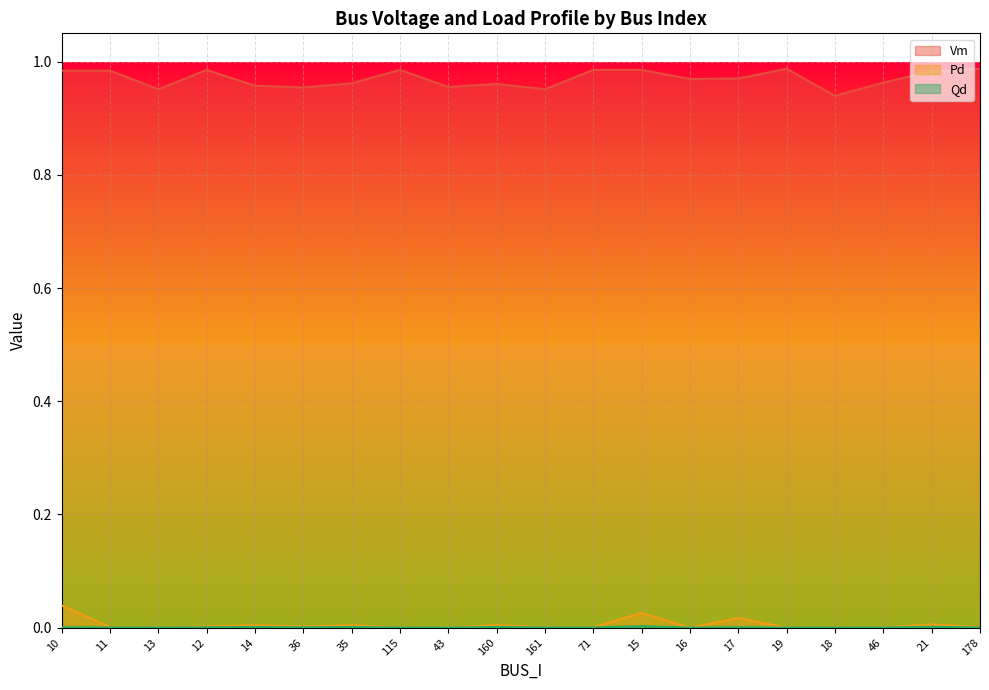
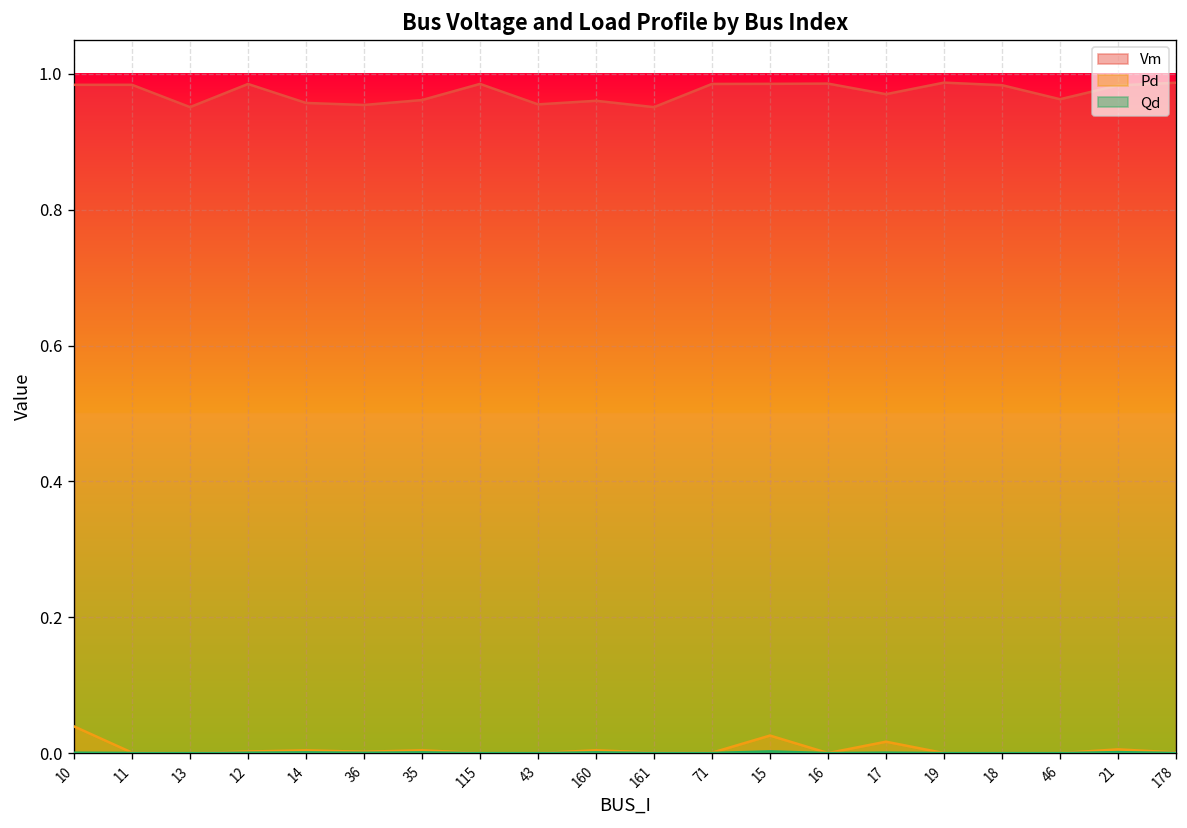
  {
    "Vm": {
      "10": 0.98,
      "11": 0.98,
      "13": 0.95,
      "12": 0.99,
      "14": 0.96,
      "36": 0.95,
      "35": 0.96,
      "115": 0.99,
      "43": 0.96,
      "160": 0.96,
      "161": 0.95,
      "71": 0.99,
      "15": 0.99,
-     "16": 0.97,
+     "16": 0.99,
      "17": 0.97,
      "19": 0.99,
-     "18": 0.94,
+     "18": 0.98,
      "46": 0.96,
      "178": 0.99
    },
    "Pd": {
      "10": 0.04,
      "15": 0.03,
      "17": 0.02
    },
    "Qd": {
      "10": 0.00,
      "15": 0.00,
      "17": 0.00
    }
  }
